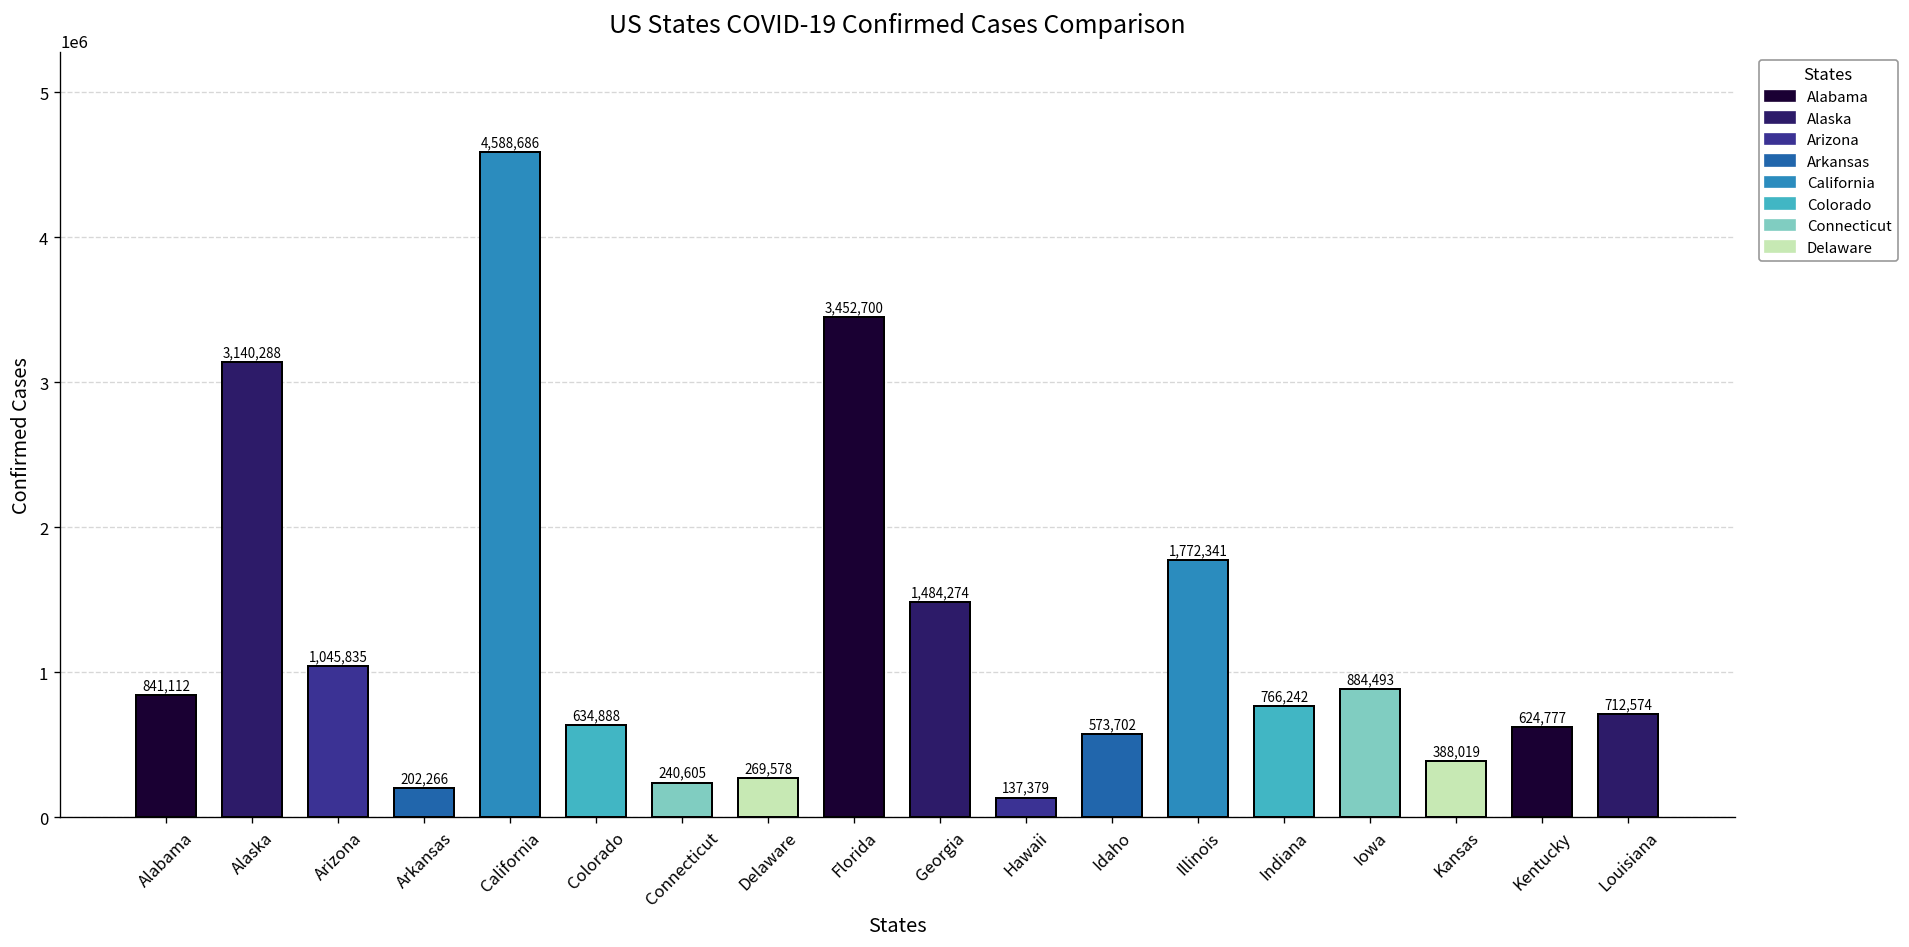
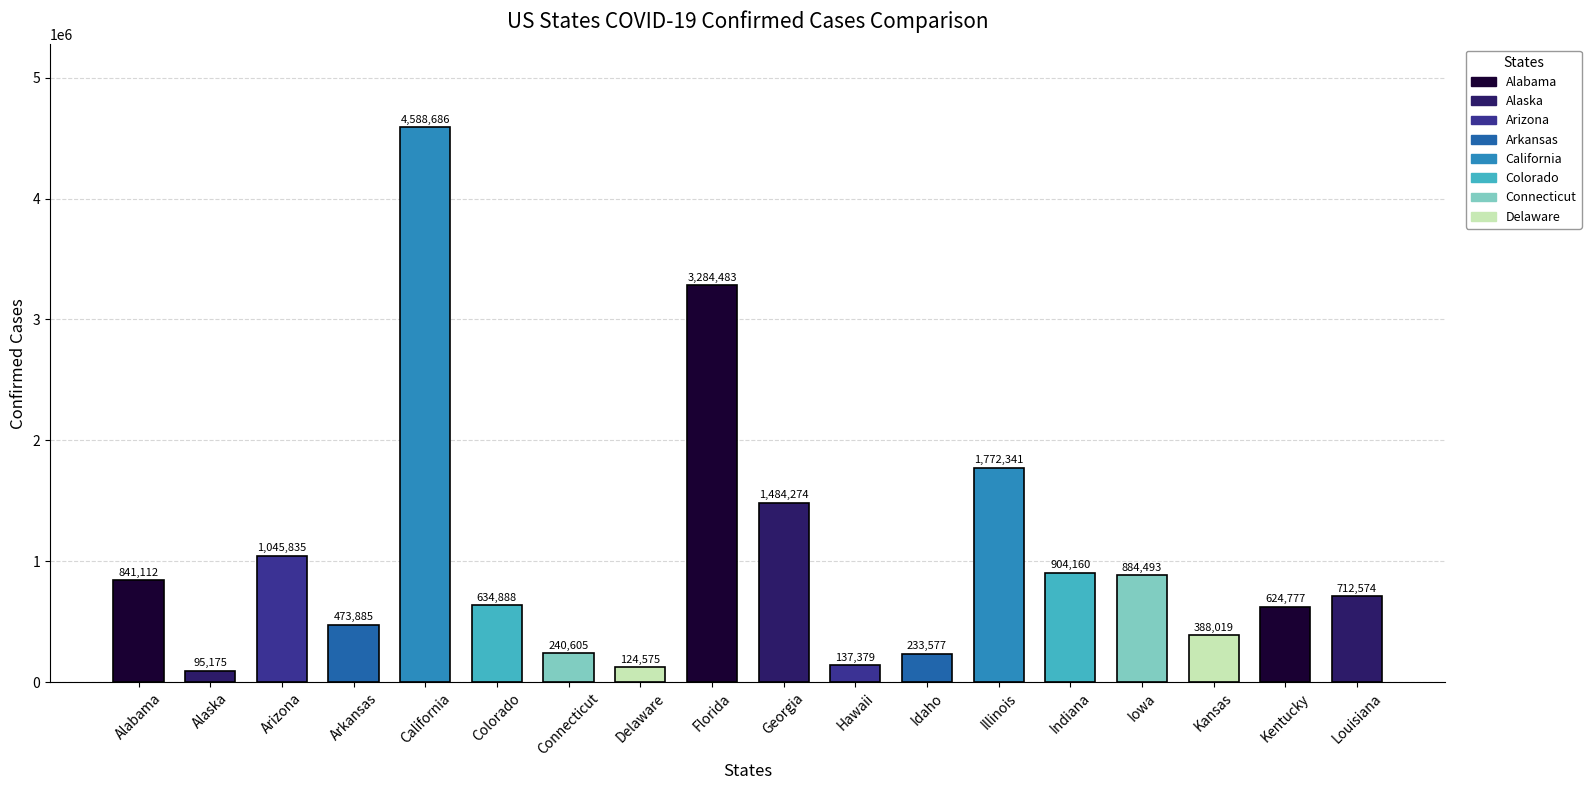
  {
    "Alabama": "841,112",
-   "Alaska": "3,140,288",
+   "Alaska": "95,175",
    "Arizona": "1,045,835",
-   "Arkansas": "202,266",
+   "Arkansas": "473,885",
    "California": "4,588,686",
    "Colorado": "634,888",
    "Connecticut": "240,605",
-   "Delaware": "269,578",
-   "Florida": "3,452,700",
+   "Delaware": "124,575",
+   "Florida": "3,284,483",
    "Georgia": "1,484,274",
    "Hawaii": "137,379",
-   "Idaho": "573,702",
+   "Idaho": "233,577",
    "Illinois": "1,772,341",
-   "Indiana": "766,242",
+   "Indiana": "904,160",
    "Iowa": "884,493",
    "Kansas": "388,019",
    "Kentucky": "624,777",
    "Louisiana": "712,574"
  }
